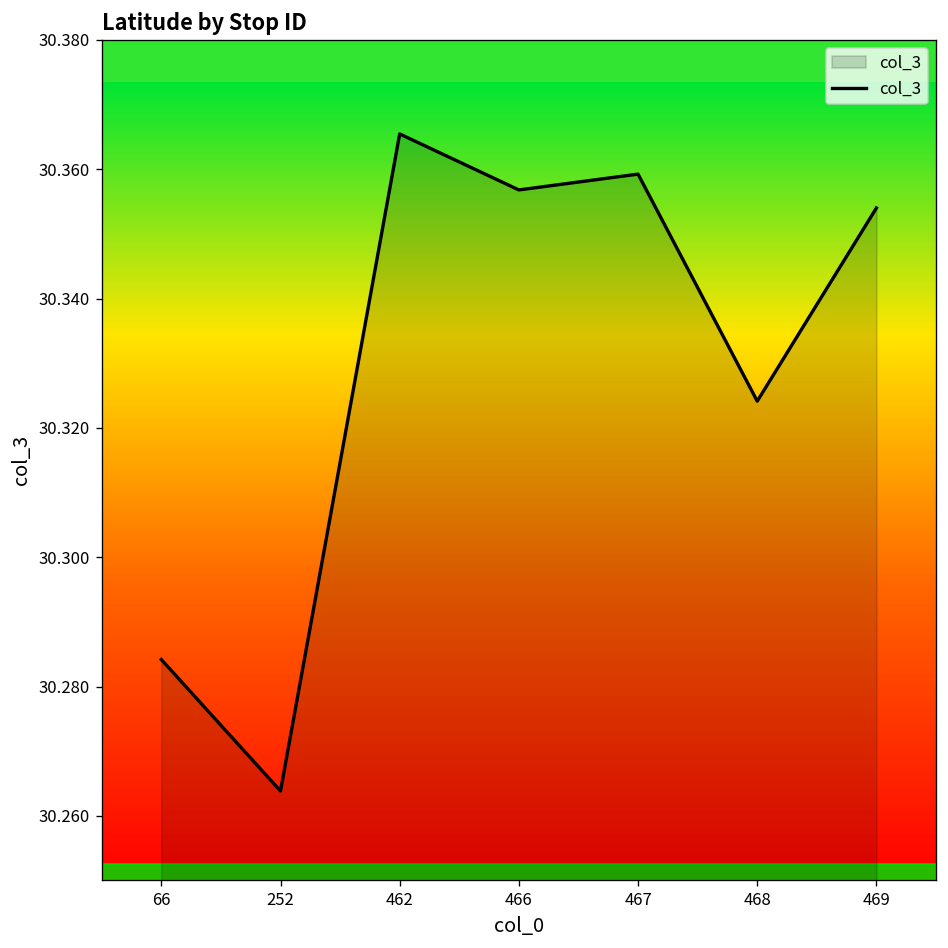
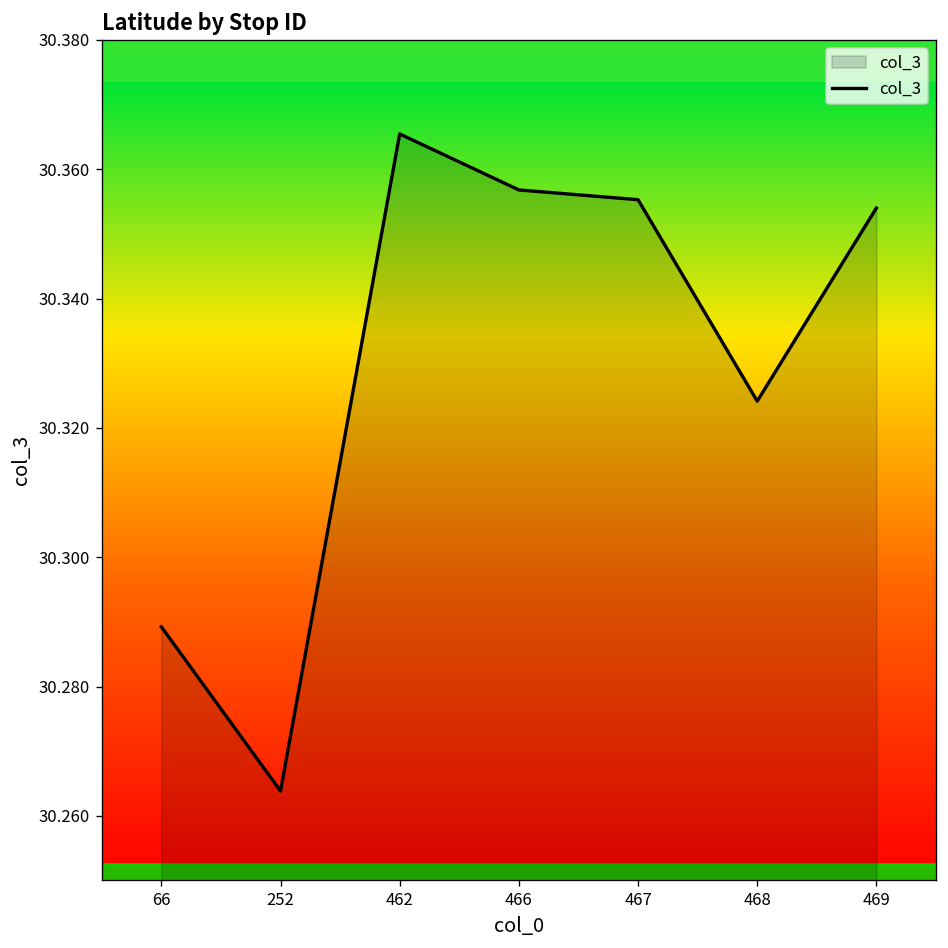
  {
-   "66": 30.284,
+   "66": 30.289,
    "252": 30.264,
    "462": 30.365,
    "466": 30.357,
-   "467": 30.359,
+   "467": 30.355,
    "468": 30.324,
    "469": 30.354
  }
